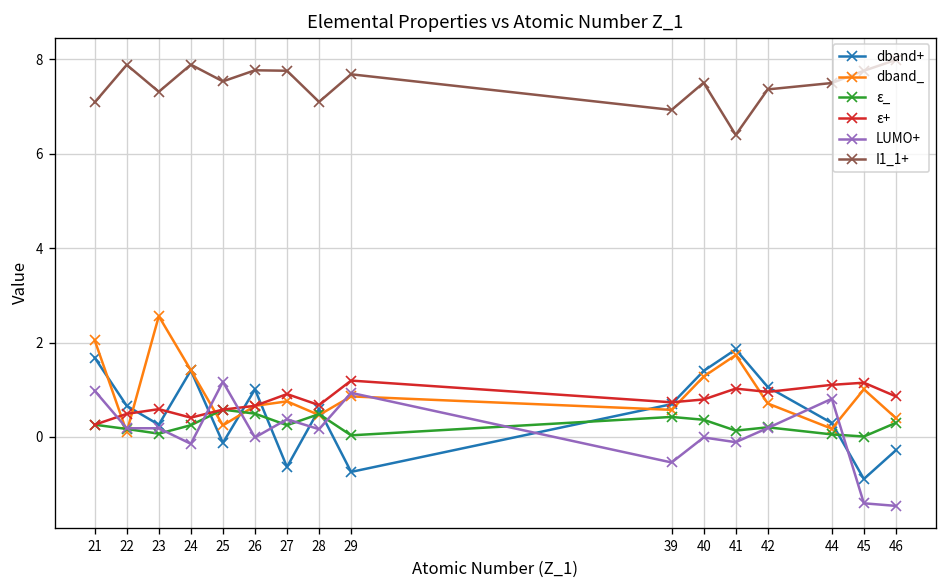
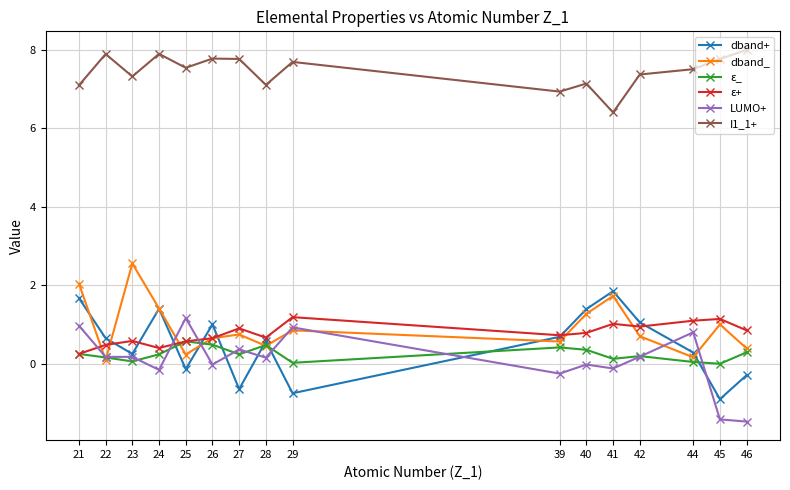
  {
    "dband+": {
      "21": 1.7,
      "22": 0.7,
      "23": 0.3,
      "25": -0.1,
      "26": 1.0,
      "27": -0.6,
      "28": 0.6,
      "29": -0.7,
      "40": 1.4,
      "41": 1.9,
      "42": 1.1,
      "44": 0.3,
      "45": -0.9,
      "46": -0.3
    },
    "dband_": {
      "21": 2.1,
      "23": 2.6,
      "25": 0.2,
      "27": 0.8,
      "29": 0.9,
      "39": 0.6,
      "40": 1.3,
      "41": 1.7,
      "42": 0.7,
      "44": 0.2,
      "45": 1.0,
      "46": 0.4
    },
    "ε_": {
      "23": 0.1,
      "24": 0.3,
      "26": 0.5,
      "27": 0.3,
      "29": 0.0,
      "39": 0.4,
      "40": 0.4,
      "41": 0.1,
      "44": 0.1,
      "45": 0.0,
      "46": 0.3
    },
    "ε+": {
      "22": 0.5,
      "23": 0.6,
      "24": 0.4,
      "27": 0.9,
      "28": 0.7,
      "29": 1.2,
      "40": 0.8,
      "41": 1.0,
      "42": 1.0,
      "44": 1.1,
      "45": 1.2,
      "46": 0.9
    },
    "LUMO+": {
      "21": 1.0,
      "23": 0.2,
      "24": -0.1,
      "25": 1.2,
      "26": 0.0,
      "27": 0.4,
      "28": 0.2,
      "29": 0.9,
-     "39": -0.5,
+     "39": -0.2,
      "40": 0.0,
      "41": -0.1,
      "44": 0.8,
      "45": -1.4,
      "46": -1.5
    },
    "I1_1+": {
      "21": 7.1,
      "22": 7.9,
      "23": 7.3,
      "24": 7.9,
      "25": 7.5,
      "26": 7.8,
      "27": 7.8,
      "28": 7.1,
      "29": 7.7,
      "39": 6.9,
-     "40": 7.5,
+     "40": 7.1,
      "41": 6.4,
      "42": 7.4,
      "44": 7.5
    }
  }
